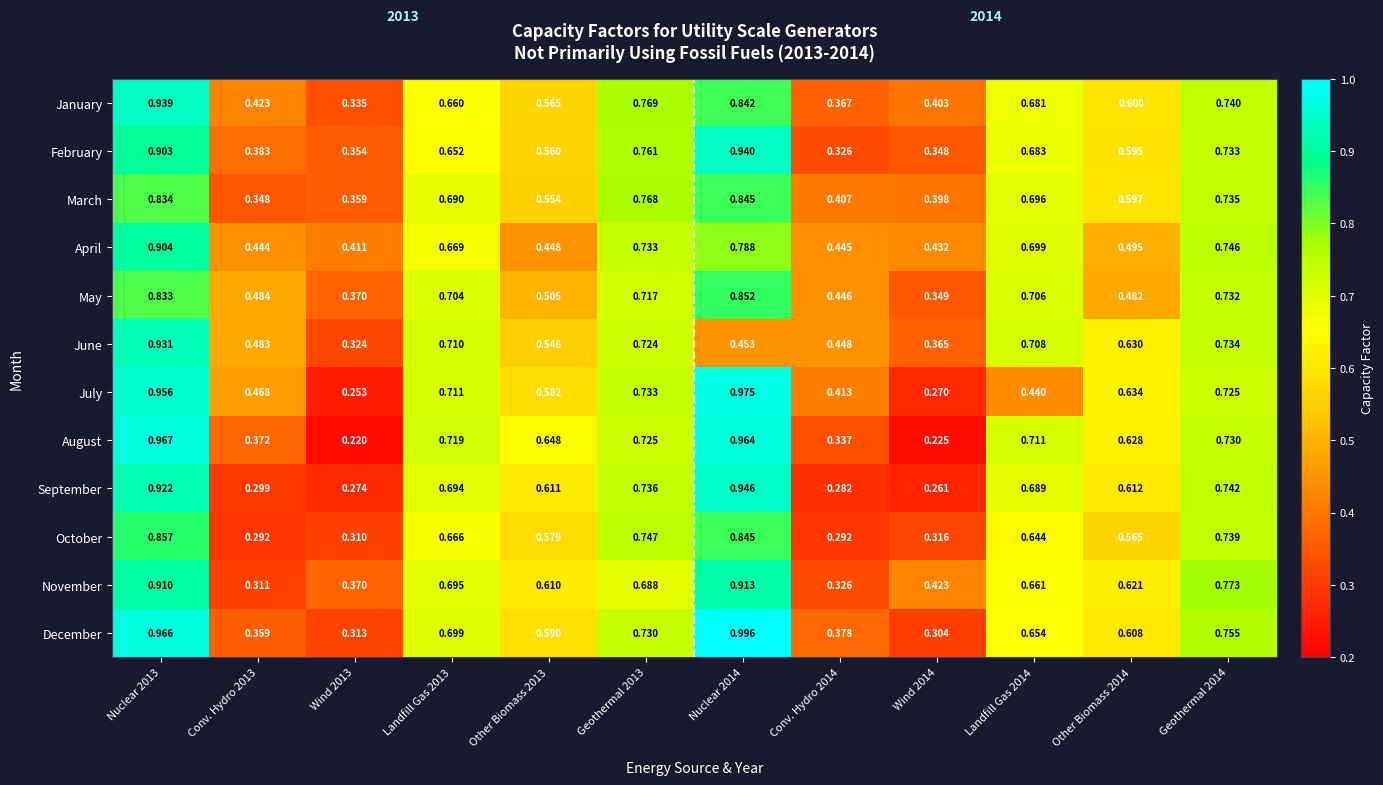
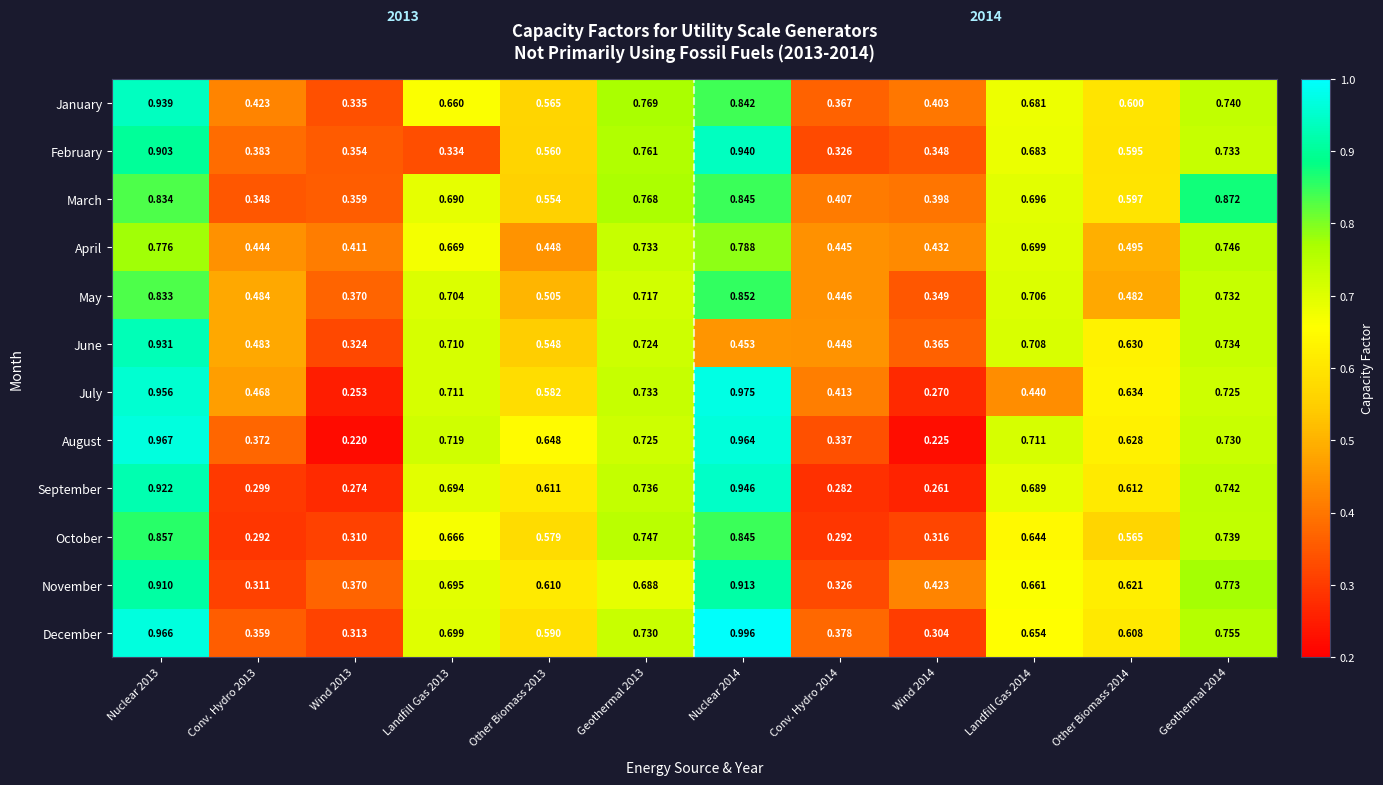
  {
    "January": {
      "Nuclear 2013": 0.939,
      "Conv. Hydro 2013": 0.423,
      "Wind 2013": 0.335,
      "Landfill Gas 2013": 0.660,
      "Other Biomass 2013": 0.565,
      "Geothermal 2013": 0.769,
      "Nuclear 2014": 0.842,
      "Conv. Hydro 2014": 0.367,
      "Wind 2014": 0.403,
      "Landfill Gas 2014": 0.681,
      "Other Biomass 2014": 0.600,
      "Geothermal 2014": 0.740
    },
    "February": {
      "Nuclear 2013": 0.903,
      "Conv. Hydro 2013": 0.383,
      "Wind 2013": 0.354,
-     "Landfill Gas 2013": 0.652,
+     "Landfill Gas 2013": 0.334,
      "Other Biomass 2013": 0.560,
      "Geothermal 2013": 0.761,
      "Nuclear 2014": 0.940,
      "Conv. Hydro 2014": 0.326,
      "Wind 2014": 0.348,
      "Landfill Gas 2014": 0.683,
      "Other Biomass 2014": 0.595,
      "Geothermal 2014": 0.733
    },
    "March": {
      "Nuclear 2013": 0.834,
      "Conv. Hydro 2013": 0.348,
      "Wind 2013": 0.359,
      "Landfill Gas 2013": 0.690,
      "Other Biomass 2013": 0.554,
      "Geothermal 2013": 0.768,
      "Nuclear 2014": 0.845,
      "Conv. Hydro 2014": 0.407,
      "Wind 2014": 0.398,
      "Landfill Gas 2014": 0.696,
      "Other Biomass 2014": 0.597,
-     "Geothermal 2014": 0.735
+     "Geothermal 2014": 0.872
    },
    "April": {
-     "Nuclear 2013": 0.904,
+     "Nuclear 2013": 0.776,
      "Conv. Hydro 2013": 0.444,
      "Wind 2013": 0.411,
      "Landfill Gas 2013": 0.669,
      "Other Biomass 2013": 0.448,
      "Geothermal 2013": 0.733,
      "Nuclear 2014": 0.788,
      "Conv. Hydro 2014": 0.445,
      "Wind 2014": 0.432,
      "Landfill Gas 2014": 0.699,
      "Other Biomass 2014": 0.495,
      "Geothermal 2014": 0.746
    },
    "May": {
      "Nuclear 2013": 0.833,
      "Conv. Hydro 2013": 0.484,
      "Wind 2013": 0.370,
      "Landfill Gas 2013": 0.704,
      "Other Biomass 2013": 0.505,
      "Geothermal 2013": 0.717,
      "Nuclear 2014": 0.852,
      "Conv. Hydro 2014": 0.446,
      "Wind 2014": 0.349,
      "Landfill Gas 2014": 0.706,
      "Other Biomass 2014": 0.482,
      "Geothermal 2014": 0.732
    },
    "June": {
      "Nuclear 2013": 0.931,
      "Conv. Hydro 2013": 0.483,
      "Wind 2013": 0.324,
      "Landfill Gas 2013": 0.710,
      "Other Biomass 2013": 0.548,
      "Geothermal 2013": 0.724,
      "Nuclear 2014": 0.453,
      "Conv. Hydro 2014": 0.448,
      "Wind 2014": 0.365,
      "Landfill Gas 2014": 0.708,
      "Other Biomass 2014": 0.630,
      "Geothermal 2014": 0.734
    },
    "July": {
      "Nuclear 2013": 0.956,
      "Conv. Hydro 2013": 0.468,
      "Wind 2013": 0.253,
      "Landfill Gas 2013": 0.711,
      "Other Biomass 2013": 0.582,
      "Geothermal 2013": 0.733,
      "Nuclear 2014": 0.975,
      "Conv. Hydro 2014": 0.413,
      "Wind 2014": 0.270,
      "Landfill Gas 2014": 0.440,
      "Other Biomass 2014": 0.634,
      "Geothermal 2014": 0.725
    },
    "August": {
      "Nuclear 2013": 0.967,
      "Conv. Hydro 2013": 0.372,
      "Wind 2013": 0.220,
      "Landfill Gas 2013": 0.719,
      "Other Biomass 2013": 0.648,
      "Geothermal 2013": 0.725,
      "Nuclear 2014": 0.964,
      "Conv. Hydro 2014": 0.337,
      "Wind 2014": 0.225,
      "Landfill Gas 2014": 0.711,
      "Other Biomass 2014": 0.628,
      "Geothermal 2014": 0.730
    },
    "September": {
      "Nuclear 2013": 0.922,
      "Conv. Hydro 2013": 0.299,
      "Wind 2013": 0.274,
      "Landfill Gas 2013": 0.694,
      "Other Biomass 2013": 0.611,
      "Geothermal 2013": 0.736,
      "Nuclear 2014": 0.946,
      "Conv. Hydro 2014": 0.282,
      "Wind 2014": 0.261,
      "Landfill Gas 2014": 0.689,
      "Other Biomass 2014": 0.612,
      "Geothermal 2014": 0.742
    },
    "October": {
      "Nuclear 2013": 0.857,
      "Conv. Hydro 2013": 0.292,
      "Wind 2013": 0.310,
      "Landfill Gas 2013": 0.666,
      "Other Biomass 2013": 0.579,
      "Geothermal 2013": 0.747,
      "Nuclear 2014": 0.845,
      "Conv. Hydro 2014": 0.292,
      "Wind 2014": 0.316,
      "Landfill Gas 2014": 0.644,
      "Other Biomass 2014": 0.565,
      "Geothermal 2014": 0.739
    },
    "November": {
      "Nuclear 2013": 0.910,
      "Conv. Hydro 2013": 0.311,
      "Wind 2013": 0.370,
      "Landfill Gas 2013": 0.695,
      "Other Biomass 2013": 0.610,
      "Geothermal 2013": 0.688,
      "Nuclear 2014": 0.913,
      "Conv. Hydro 2014": 0.326,
      "Wind 2014": 0.423,
      "Landfill Gas 2014": 0.661,
      "Other Biomass 2014": 0.621,
      "Geothermal 2014": 0.773
    },
    "December": {
      "Nuclear 2013": 0.966,
      "Conv. Hydro 2013": 0.359,
      "Wind 2013": 0.313,
      "Landfill Gas 2013": 0.699,
      "Other Biomass 2013": 0.590,
      "Geothermal 2013": 0.730,
      "Nuclear 2014": 0.996,
      "Conv. Hydro 2014": 0.378,
      "Wind 2014": 0.304,
      "Landfill Gas 2014": 0.654,
      "Other Biomass 2014": 0.608,
      "Geothermal 2014": 0.755
    }
  }
